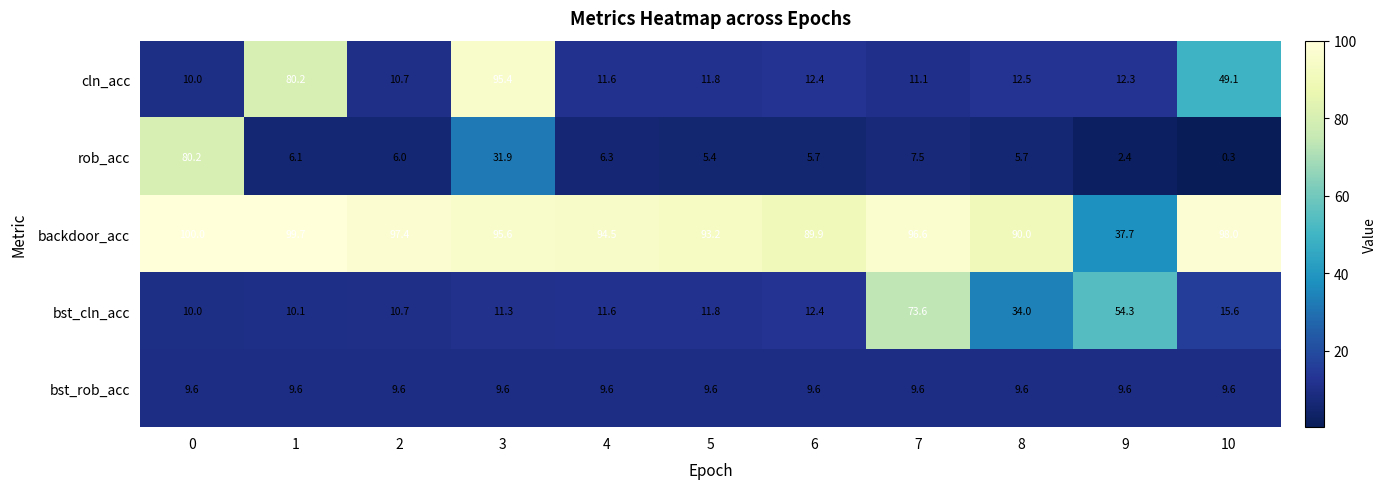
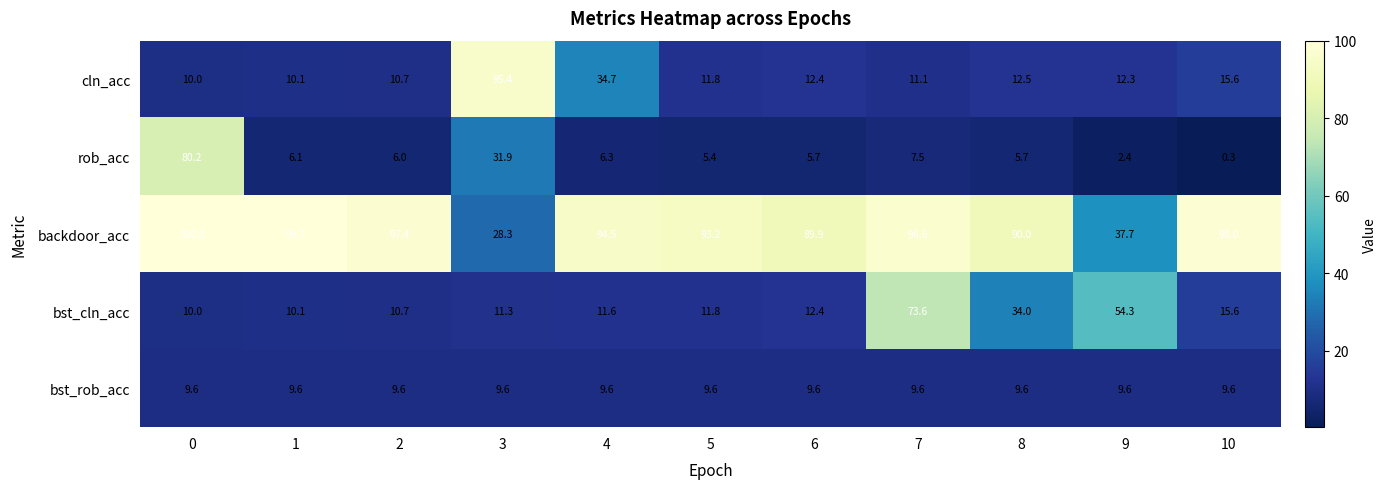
  {
    "cln_acc": {
      "0": 10.0,
-     "1": 80.2,
+     "1": 10.1,
      "2": 10.7,
      "3": 95.4,
-     "4": 11.6,
+     "4": 34.7,
      "5": 11.8,
      "6": 12.4,
      "7": 11.1,
      "8": 12.5,
      "9": 12.3,
-     "10": 49.1
+     "10": 15.6
    },
    "rob_acc": {
      "0": 80.2,
      "1": 6.1,
      "2": 6.0,
      "3": 31.9,
      "4": 6.3,
      "5": 5.4,
      "6": 5.7,
      "7": 7.5,
      "8": 5.7,
      "9": 2.4,
      "10": 0.3
    },
    "backdoor_acc": {
-     "3": 95.6,
+     "3": 28.3,
      "4": 94.5,
      "5": 93.2,
      "6": 89.9,
      "7": 96.6,
      "8": 90.0,
      "9": 37.7
    },
    "bst_cln_acc": {
      "0": 10.0,
      "1": 10.1,
      "2": 10.7,
      "3": 11.3,
      "4": 11.6,
      "5": 11.8,
      "6": 12.4,
      "7": 73.6,
      "8": 34.0,
      "9": 54.3,
      "10": 15.6
    },
    "bst_rob_acc": {
      "0": 9.6,
      "1": 9.6,
      "2": 9.6,
      "3": 9.6,
      "4": 9.6,
      "5": 9.6,
      "6": 9.6,
      "7": 9.6,
      "8": 9.6,
      "9": 9.6,
      "10": 9.6
    }
  }
